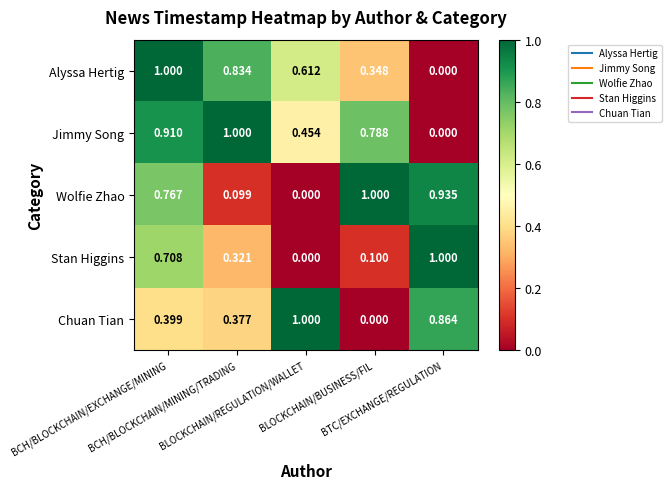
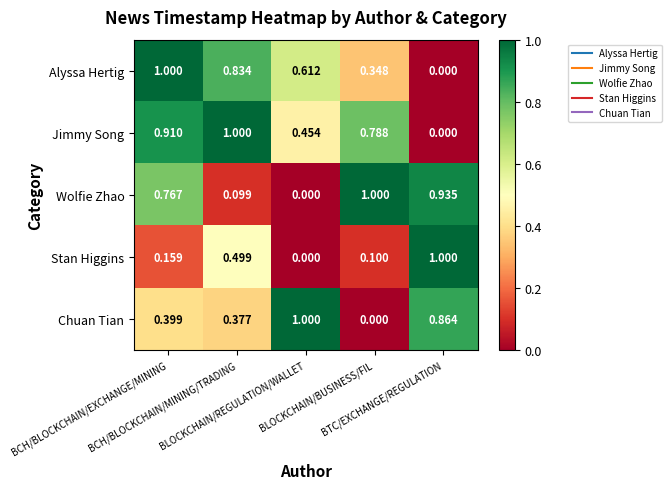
  {
    "Alyssa Hertig": {
      "BCH/BLOCKCHAIN/EXCHANGE/MINING": 1.000,
      "BCH/BLOCKCHAIN/MINING/TRADING": 0.834,
      "BLOCKCHAIN/REGULATION/WALLET": 0.612,
      "BLOCKCHAIN/BUSINESS/FIL": 0.348,
      "BTC/EXCHANGE/REGULATION": 0.000
    },
    "Jimmy Song": {
      "BCH/BLOCKCHAIN/EXCHANGE/MINING": 0.910,
      "BCH/BLOCKCHAIN/MINING/TRADING": 1.000,
      "BLOCKCHAIN/REGULATION/WALLET": 0.454,
      "BLOCKCHAIN/BUSINESS/FIL": 0.788,
      "BTC/EXCHANGE/REGULATION": 0.000
    },
    "Wolfie Zhao": {
      "BCH/BLOCKCHAIN/EXCHANGE/MINING": 0.767,
      "BCH/BLOCKCHAIN/MINING/TRADING": 0.099,
      "BLOCKCHAIN/REGULATION/WALLET": 0.000,
      "BLOCKCHAIN/BUSINESS/FIL": 1.000,
      "BTC/EXCHANGE/REGULATION": 0.935
    },
    "Stan Higgins": {
-     "BCH/BLOCKCHAIN/EXCHANGE/MINING": 0.708,
-     "BCH/BLOCKCHAIN/MINING/TRADING": 0.321,
+     "BCH/BLOCKCHAIN/EXCHANGE/MINING": 0.159,
+     "BCH/BLOCKCHAIN/MINING/TRADING": 0.499,
      "BLOCKCHAIN/REGULATION/WALLET": 0.000,
      "BLOCKCHAIN/BUSINESS/FIL": 0.100,
      "BTC/EXCHANGE/REGULATION": 1.000
    },
    "Chuan Tian": {
      "BCH/BLOCKCHAIN/EXCHANGE/MINING": 0.399,
      "BCH/BLOCKCHAIN/MINING/TRADING": 0.377,
      "BLOCKCHAIN/REGULATION/WALLET": 1.000,
      "BLOCKCHAIN/BUSINESS/FIL": 0.000,
      "BTC/EXCHANGE/REGULATION": 0.864
    }
  }
